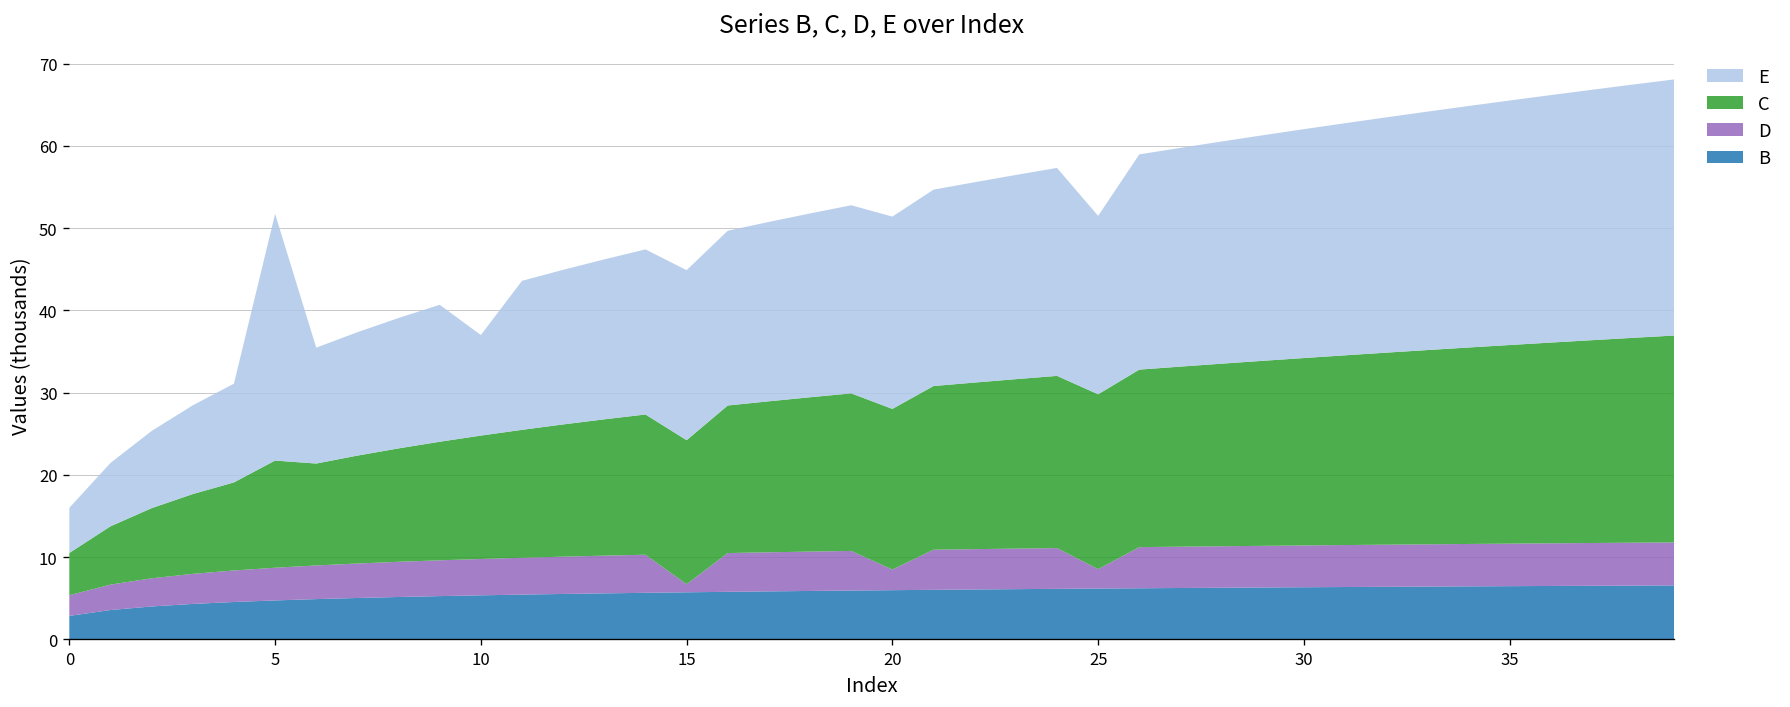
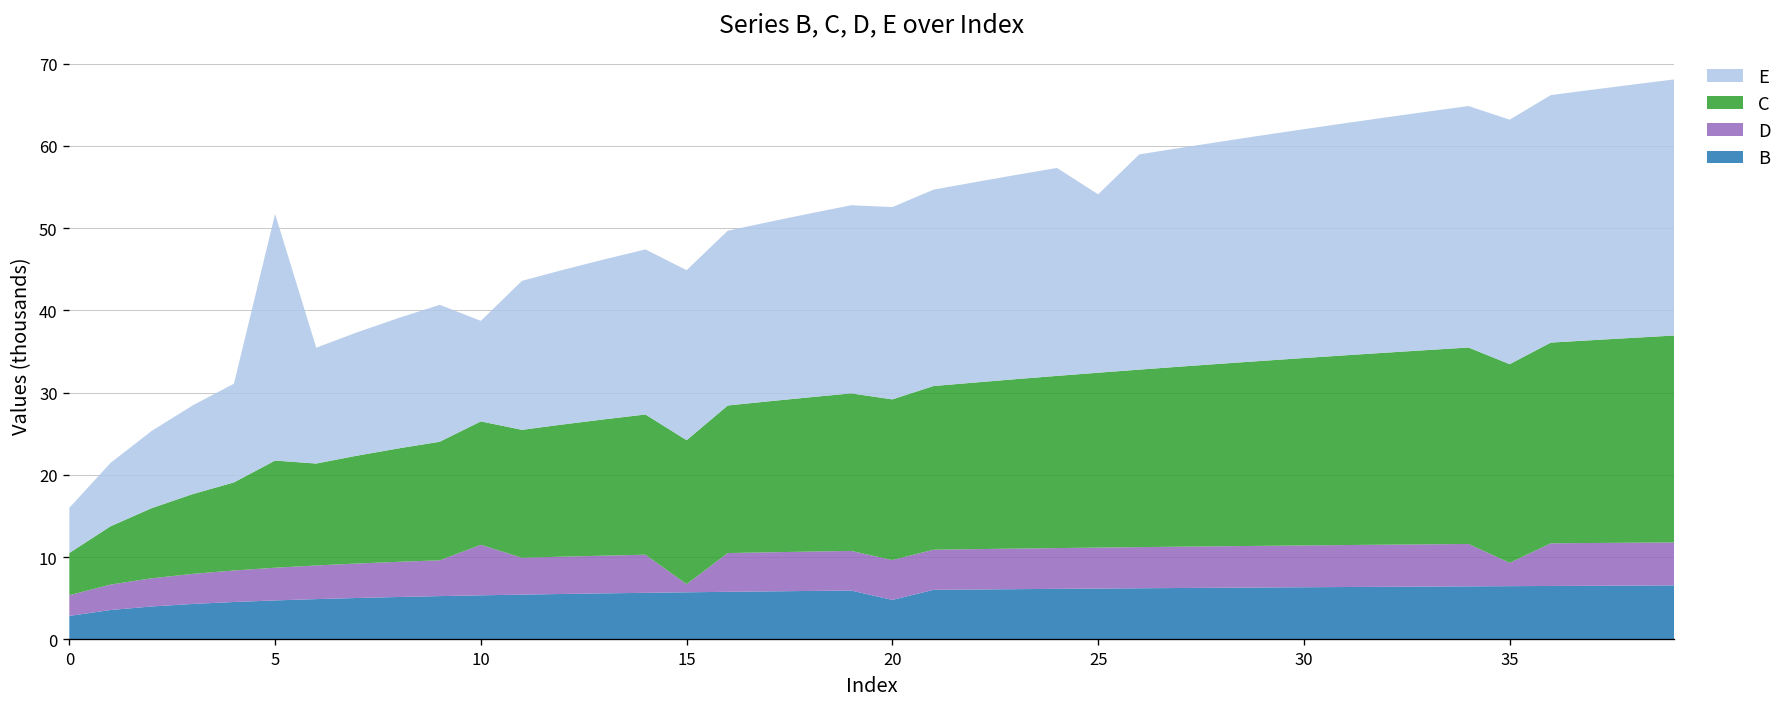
  {
    "B": {
      "0": 3,
      "5": 5,
      "10": 5,
      "15": 6,
-     "20": 6,
+     "20": 5,
      "25": 6,
      "30": 6,
      "35": 6
    },
    "D": {
      "0": 3,
      "5": 4,
-     "10": 4,
+     "10": 6,
      "15": 1,
-     "20": 3,
-     "25": 2,
+     "20": 5,
+     "25": 5,
      "30": 5,
-     "35": 5
+     "35": 3
    },
    "C": {
      "0": 5,
      "5": 13,
      "10": 15,
      "15": 18,
      "20": 20,
      "25": 21,
      "30": 23,
      "35": 24
    },
    "E": {
      "0": 5,
      "5": 30,
      "10": 12,
      "15": 21,
      "20": 23,
      "25": 22,
      "30": 28,
      "35": 30
    }
  }
